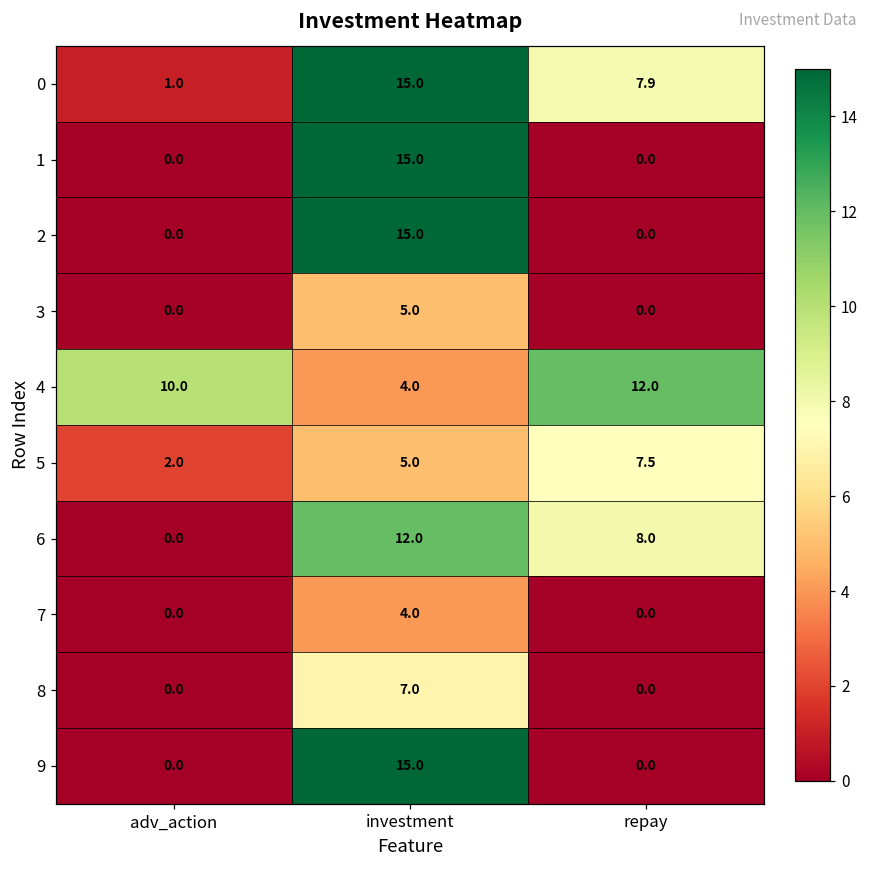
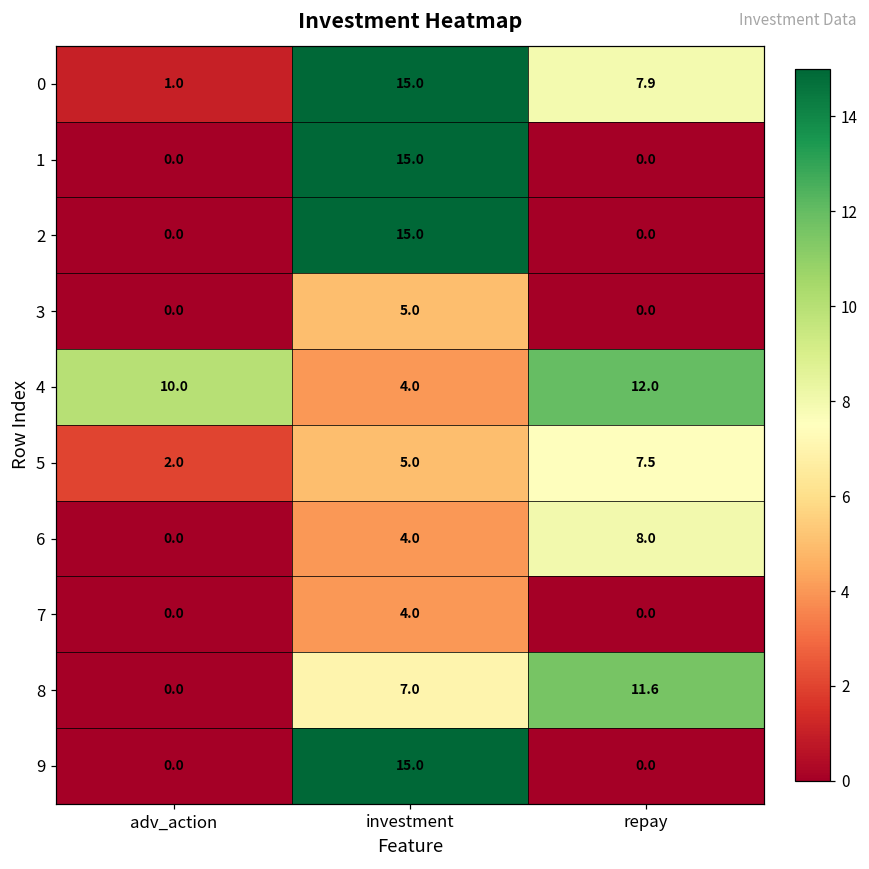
  {
    "0": {
      "adv_action": 1.0,
      "investment": 15.0,
      "repay": 7.9
    },
    "1": {
      "adv_action": 0.0,
      "investment": 15.0,
      "repay": 0.0
    },
    "2": {
      "adv_action": 0.0,
      "investment": 15.0,
      "repay": 0.0
    },
    "3": {
      "adv_action": 0.0,
      "investment": 5.0,
      "repay": 0.0
    },
    "4": {
      "adv_action": 10.0,
      "investment": 4.0,
      "repay": 12.0
    },
    "5": {
      "adv_action": 2.0,
      "investment": 5.0,
      "repay": 7.5
    },
    "6": {
      "adv_action": 0.0,
-     "investment": 12.0,
+     "investment": 4.0,
      "repay": 8.0
    },
    "7": {
      "adv_action": 0.0,
      "investment": 4.0,
      "repay": 0.0
    },
    "8": {
      "adv_action": 0.0,
      "investment": 7.0,
-     "repay": 0.0
+     "repay": 11.6
    },
    "9": {
      "adv_action": 0.0,
      "investment": 15.0,
      "repay": 0.0
    }
  }
